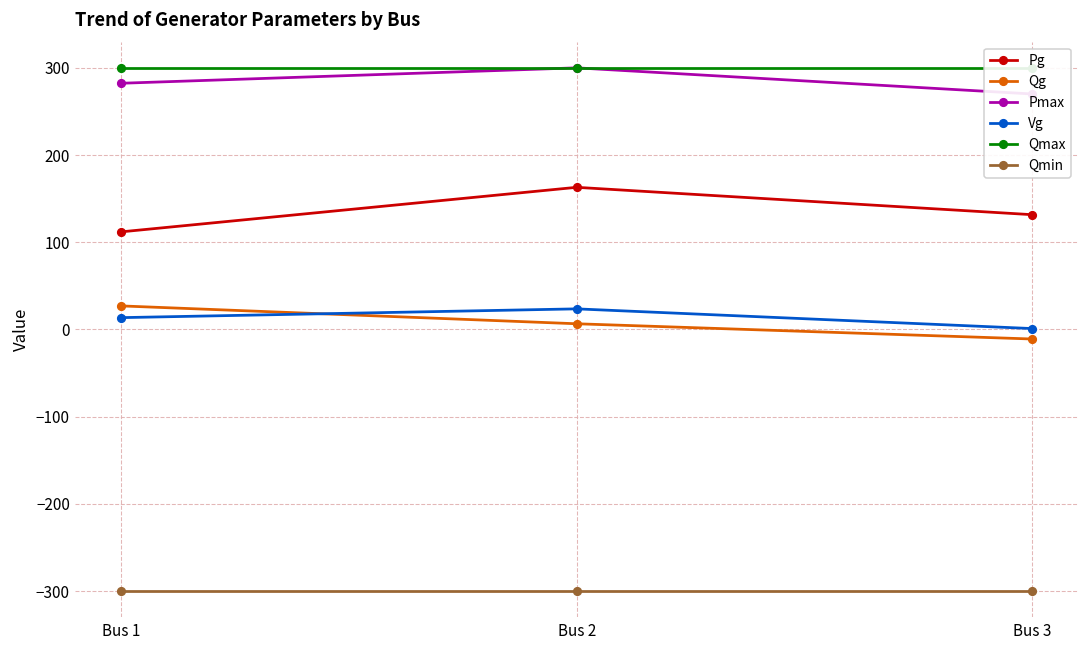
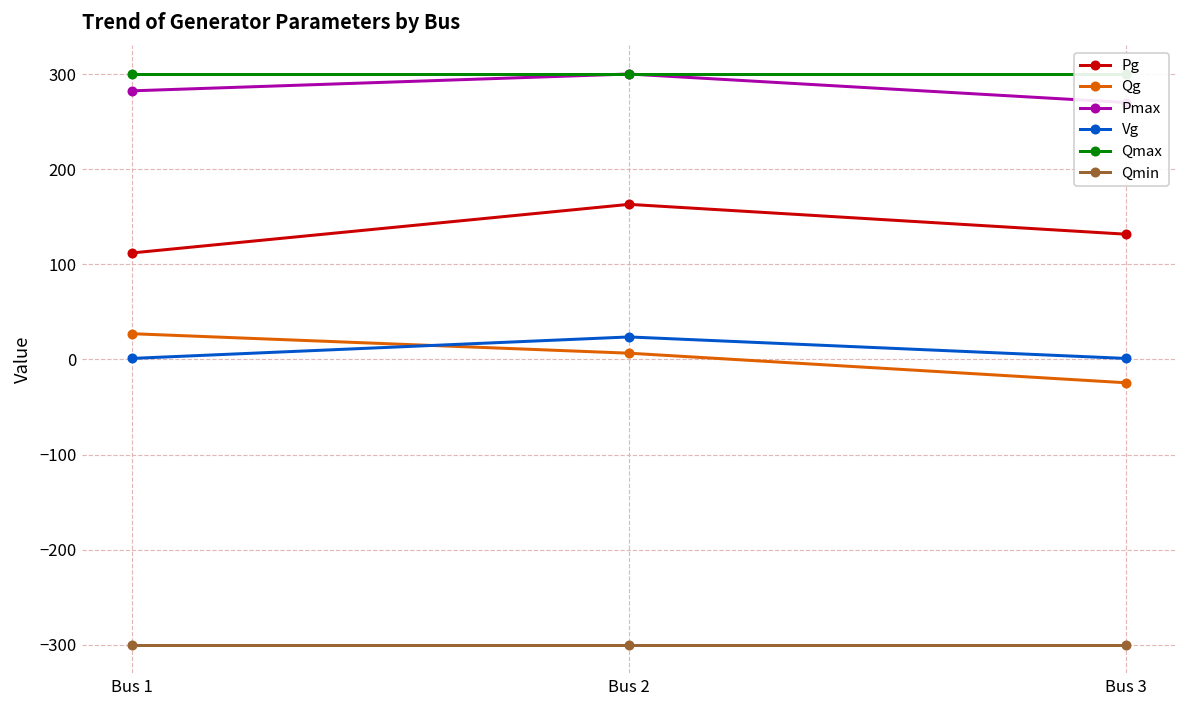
  {
    "Pg": {
      "Bus 1": 110,
      "Bus 2": 160,
      "Bus 3": 130
    },
    "Qg": {
      "Bus 1": 30,
      "Bus 2": 10,
-     "Bus 3": -10
+     "Bus 3": -20
    },
    "Pmax": {
      "Bus 1": 280
    },
    "Vg": {
-     "Bus 1": 10,
+     "Bus 1": 0,
      "Bus 2": 20,
      "Bus 3": 0
    },
    "Qmax": {
      "Bus 1": 300
    },
    "Qmin": {
      "Bus 1": -300,
      "Bus 2": -300,
      "Bus 3": -300
    }
  }
